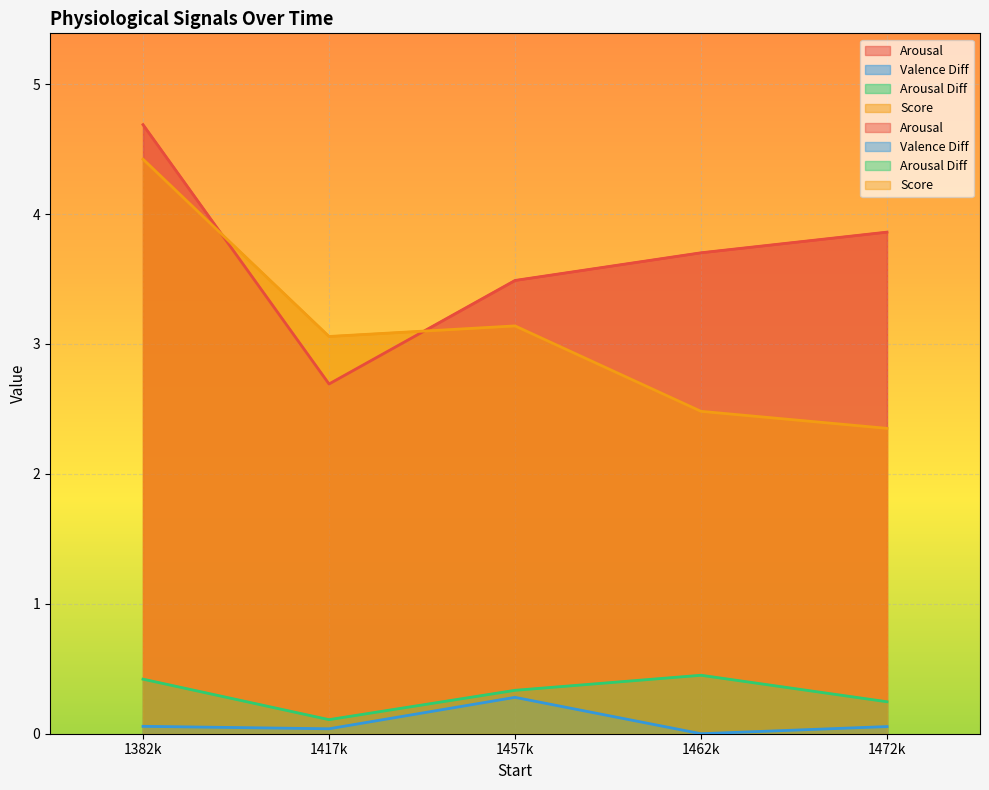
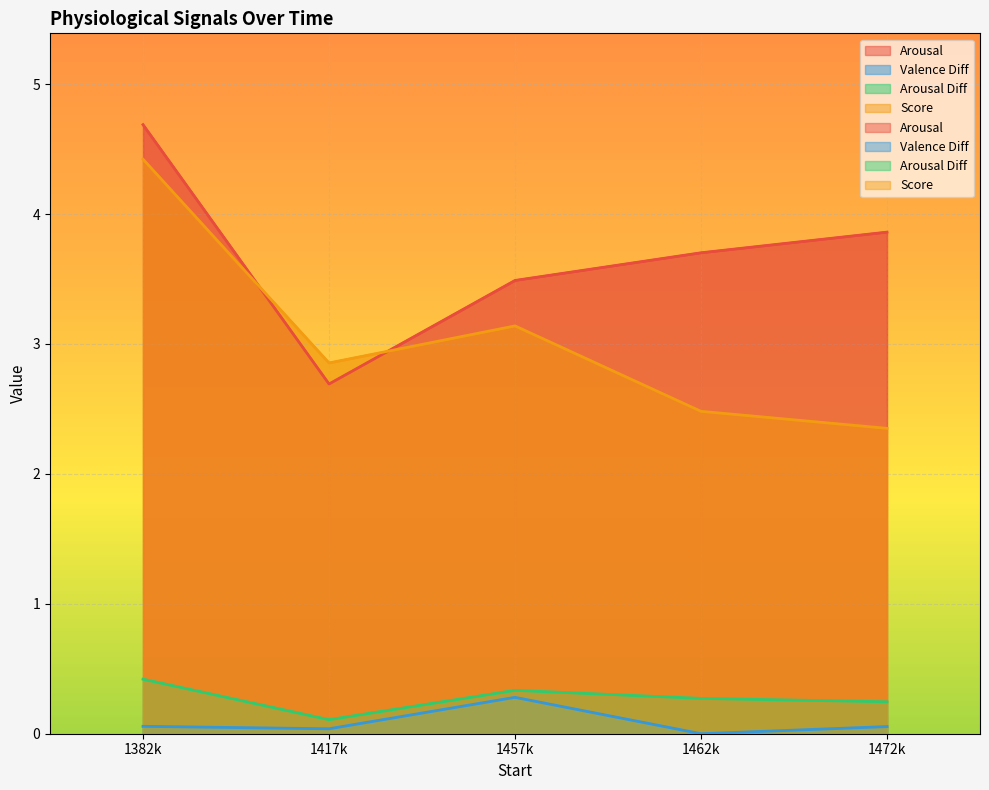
  {
    "Arousal": {
      "1382k": 4.69,
      "1417k": 2.69,
      "1457k": 3.49,
      "1462k": 3.70,
      "1472k": 3.86
    },
    "Valence Diff": {
      "1382k": 0.06,
      "1417k": 0.04,
      "1457k": 0.28,
      "1462k": 0.00,
      "1472k": 0.06
    },
    "Arousal Diff": {
      "1382k": 0.42,
      "1417k": 0.11,
      "1457k": 0.33,
-     "1462k": 0.45,
+     "1462k": 0.27,
      "1472k": 0.25
    },
    "Score": {
      "1382k": 4.42,
-     "1417k": 3.06,
+     "1417k": 2.85,
      "1457k": 3.14,
      "1462k": 2.48,
      "1472k": 2.35
    }
  }
